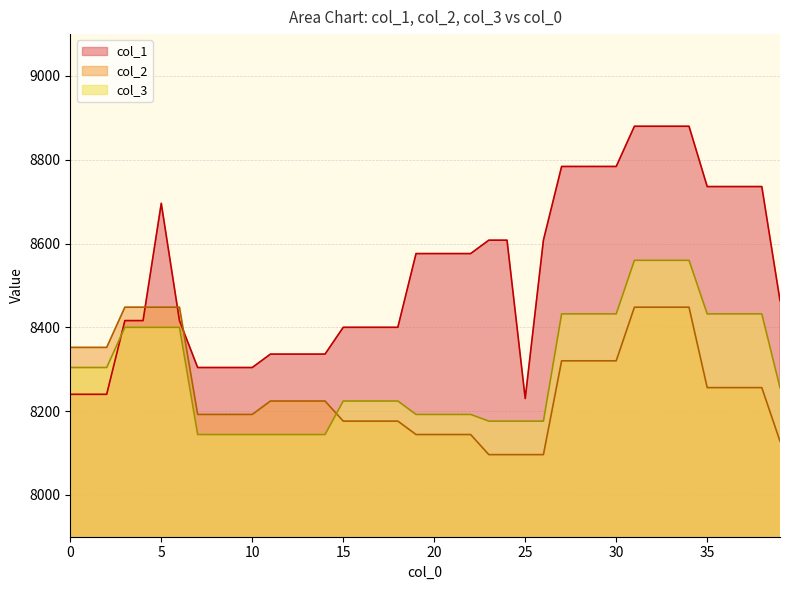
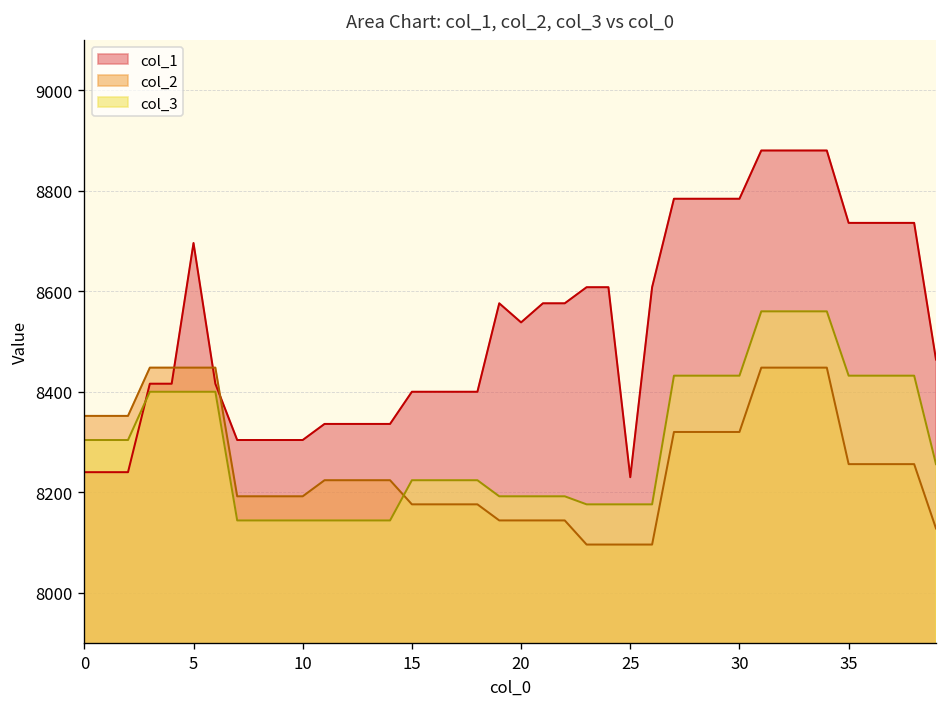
  {
    "col_1": {
      "0": 8240,
      "5": 8700,
      "10": 8300,
      "15": 8400,
-     "20": 8580,
+     "20": 8540,
      "25": 8230,
      "30": 8780,
      "35": 8740
    }
  }
